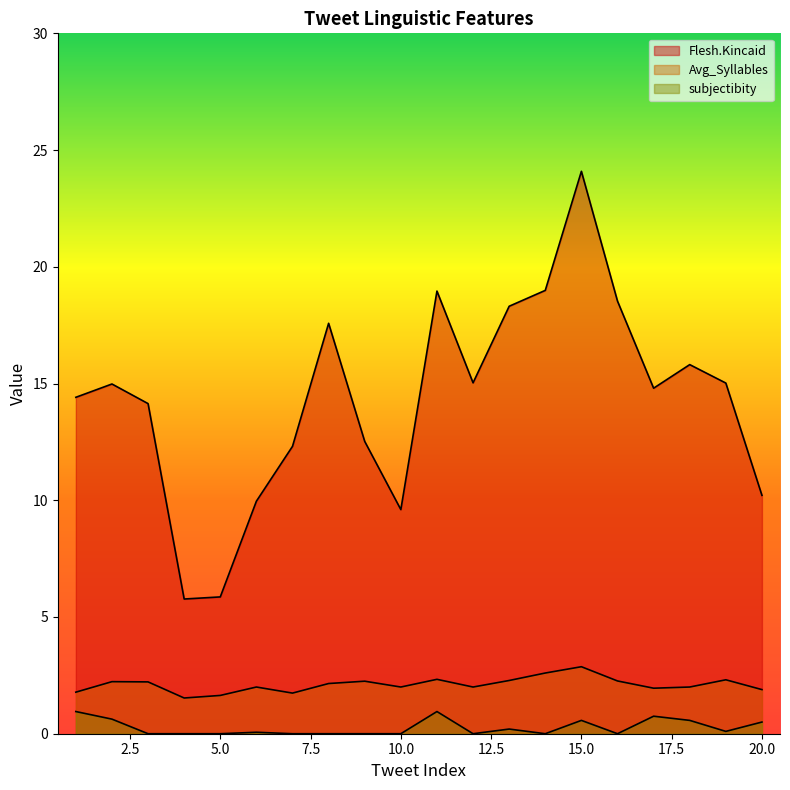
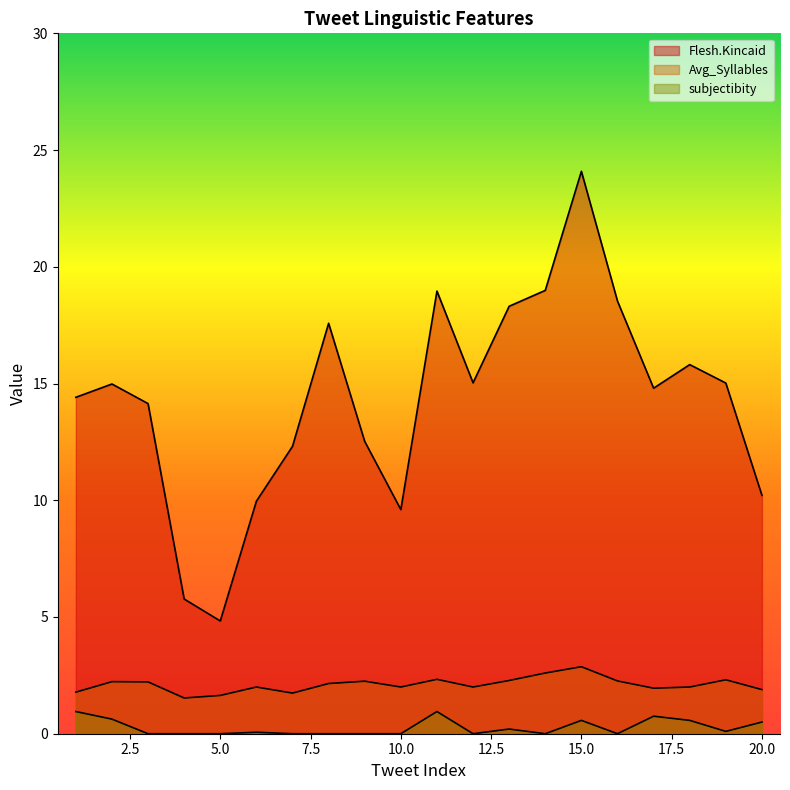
  {
    "Flesh.Kincaid": {
-     "5.0": 5.9,
+     "5.0": 4.8,
      "10.0": 9.6,
      "15.0": 24.1,
      "20.0": 10.2
    }
  }
